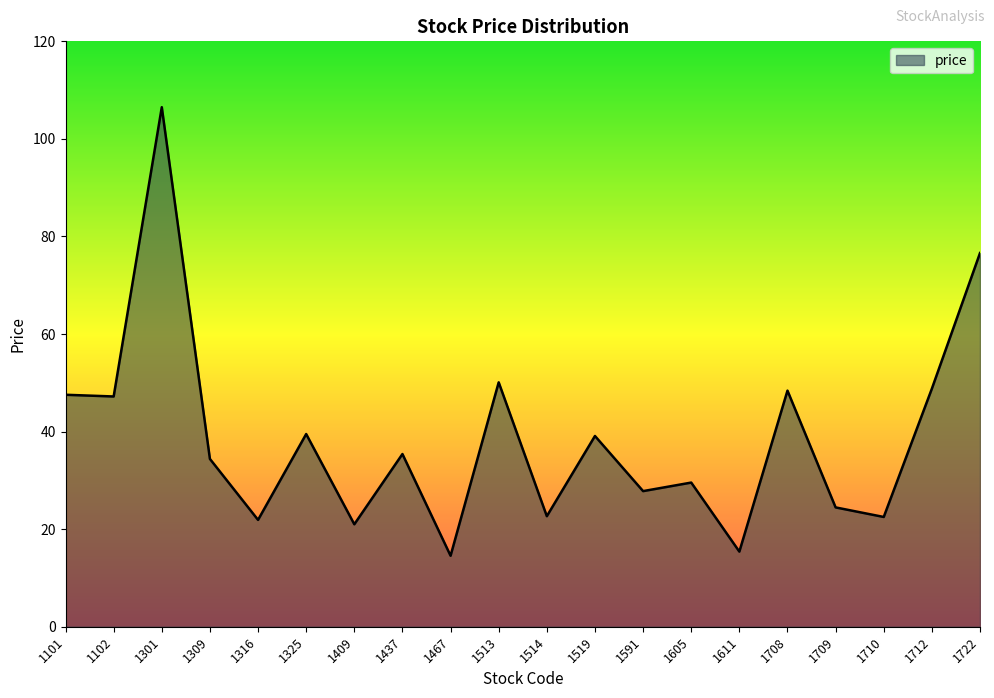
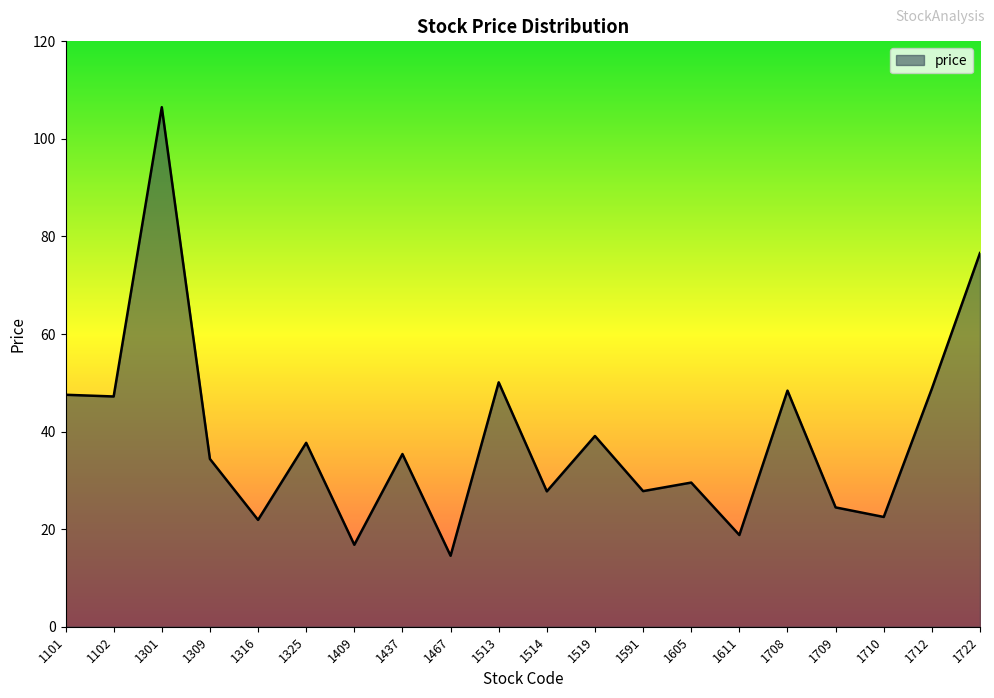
  {
    "1101": 48,
    "1102": 47,
    "1301": 107,
    "1309": 34,
    "1316": 22,
-   "1325": 40,
-   "1409": 21,
+   "1325": 38,
+   "1409": 17,
    "1437": 35,
    "1467": 15,
    "1513": 50,
-   "1514": 23,
+   "1514": 28,
    "1519": 39,
    "1591": 28,
    "1605": 30,
-   "1611": 15,
+   "1611": 19,
    "1708": 48,
    "1709": 24,
    "1710": 23,
    "1712": 49,
    "1722": 77
  }
